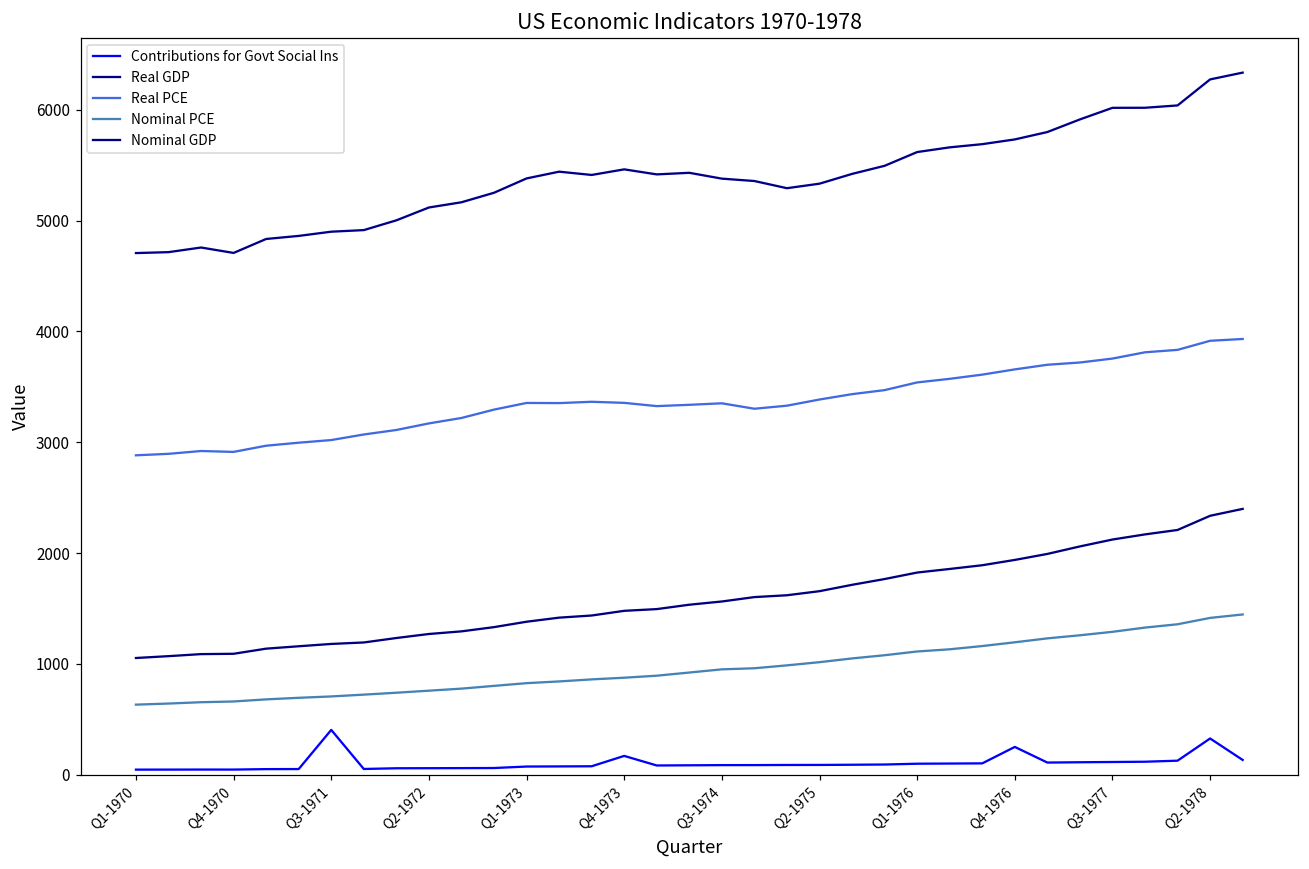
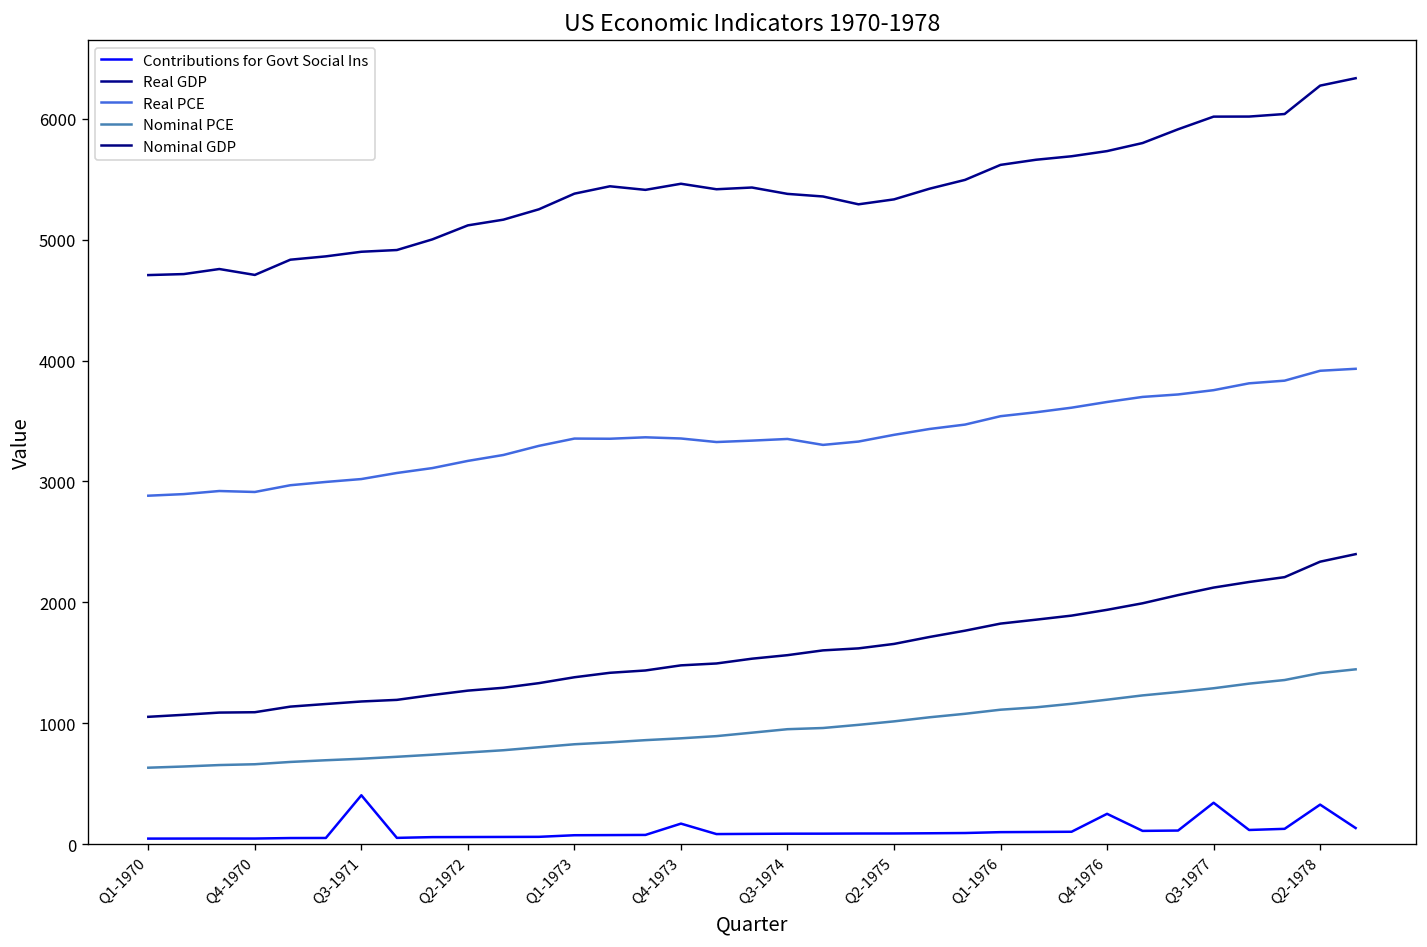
  {
    "Contributions for Govt Social Ins": {
      "Q1-1970": 50,
      "Q4-1970": 50,
      "Q3-1971": 400,
      "Q2-1972": 60,
      "Q1-1973": 70,
      "Q4-1973": 170,
      "Q3-1974": 90,
      "Q2-1975": 90,
      "Q1-1976": 100,
      "Q4-1976": 250,
-     "Q3-1977": 120,
+     "Q3-1977": 340,
      "Q2-1978": 330
    }
  }
